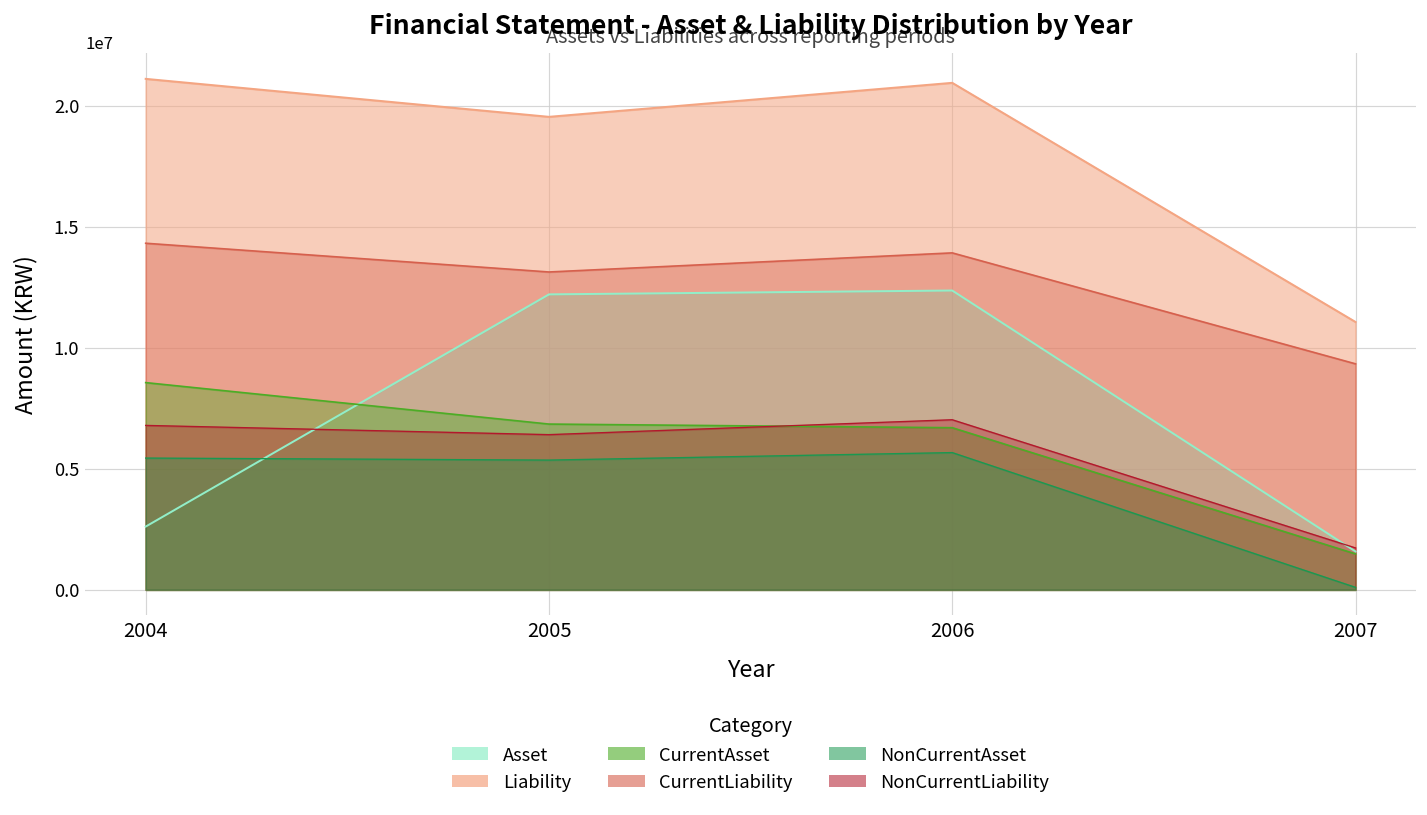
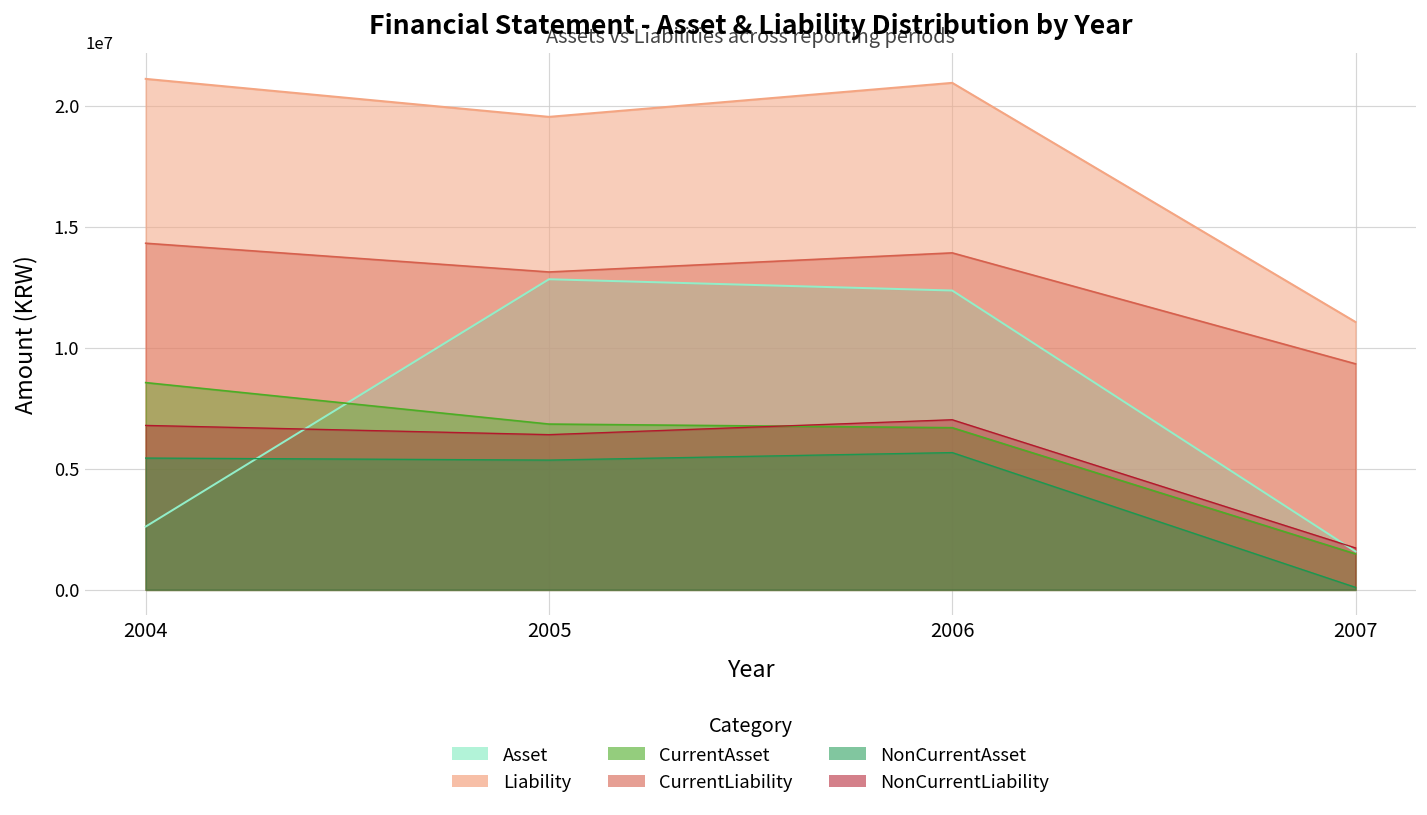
  {
    "Asset": {
      "2004": 2600000,
-     "2005": 12200000,
+     "2005": 12800000,
      "2006": 12400000
    }
  }
